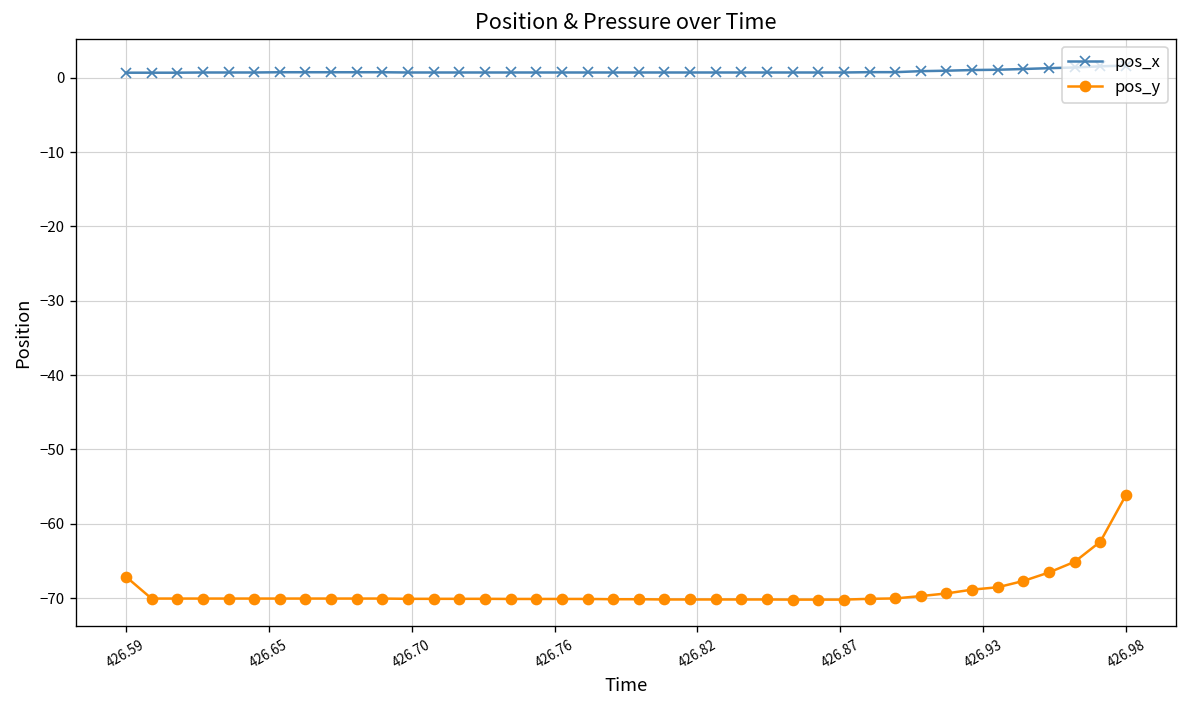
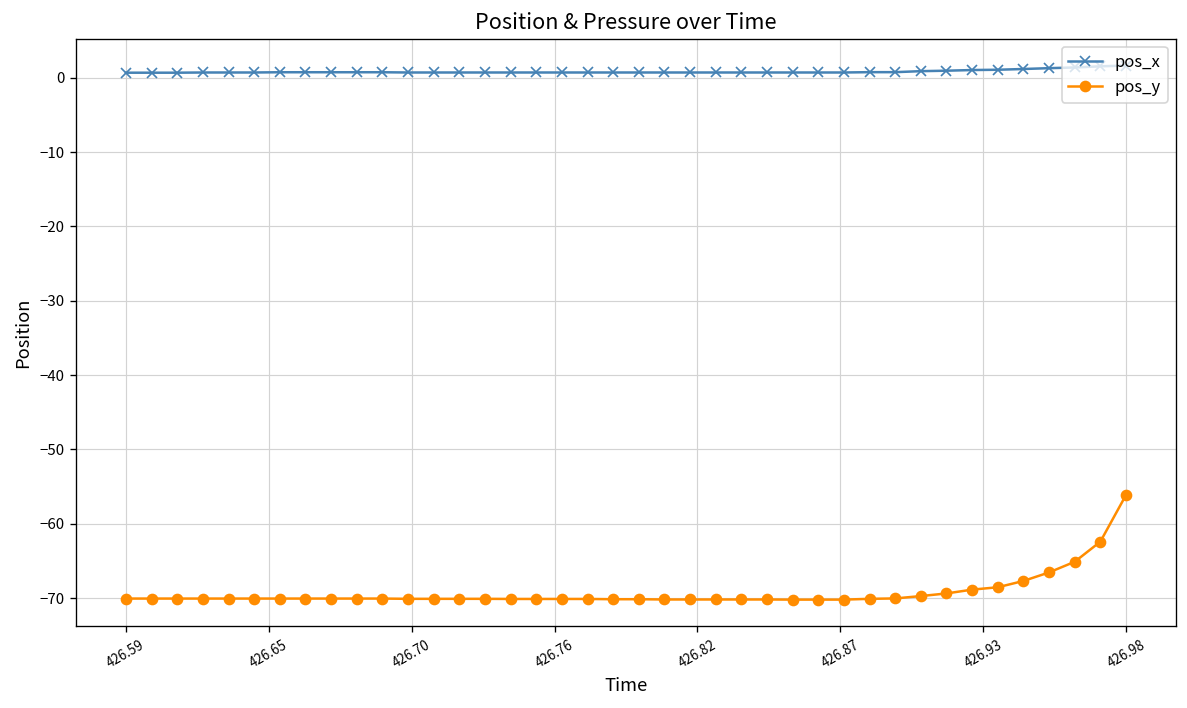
  {
    "pos_x": {
      "426.59": 1
    },
    "pos_y": {
-     "426.59": -67,
+     "426.59": -70,
      "426.98": -56
    }
  }
